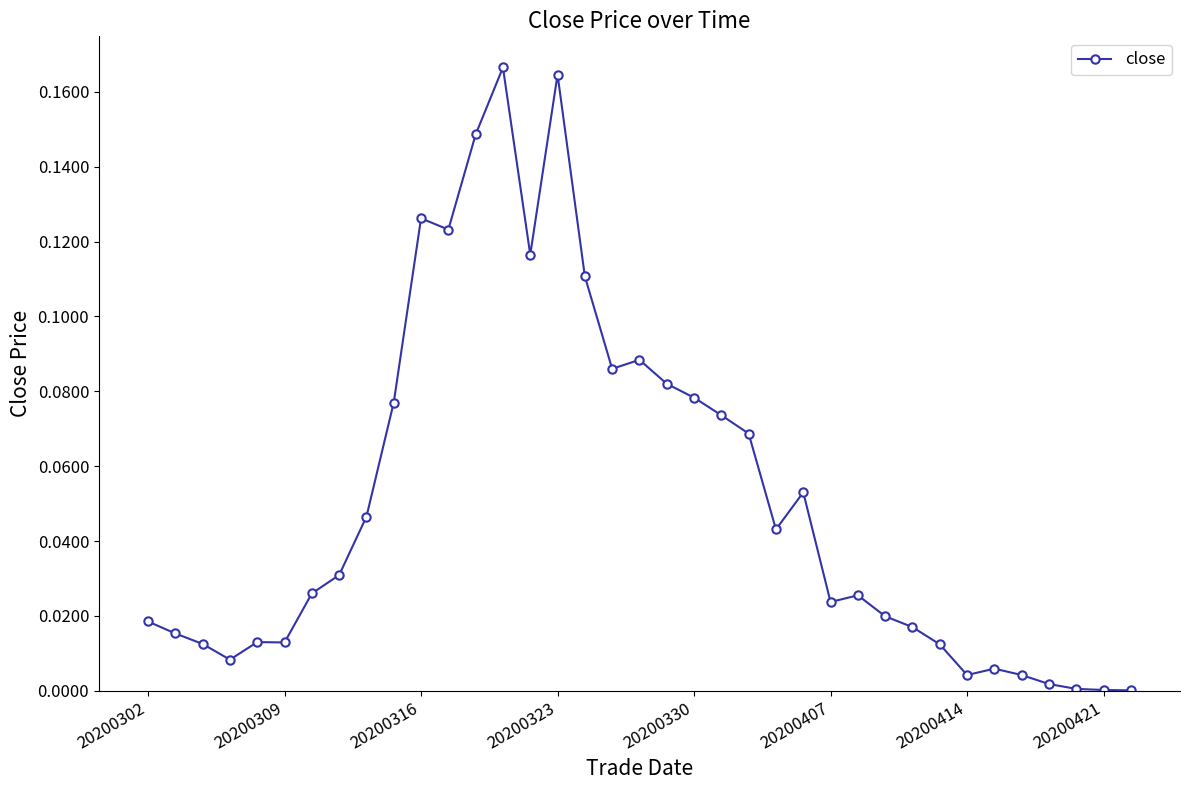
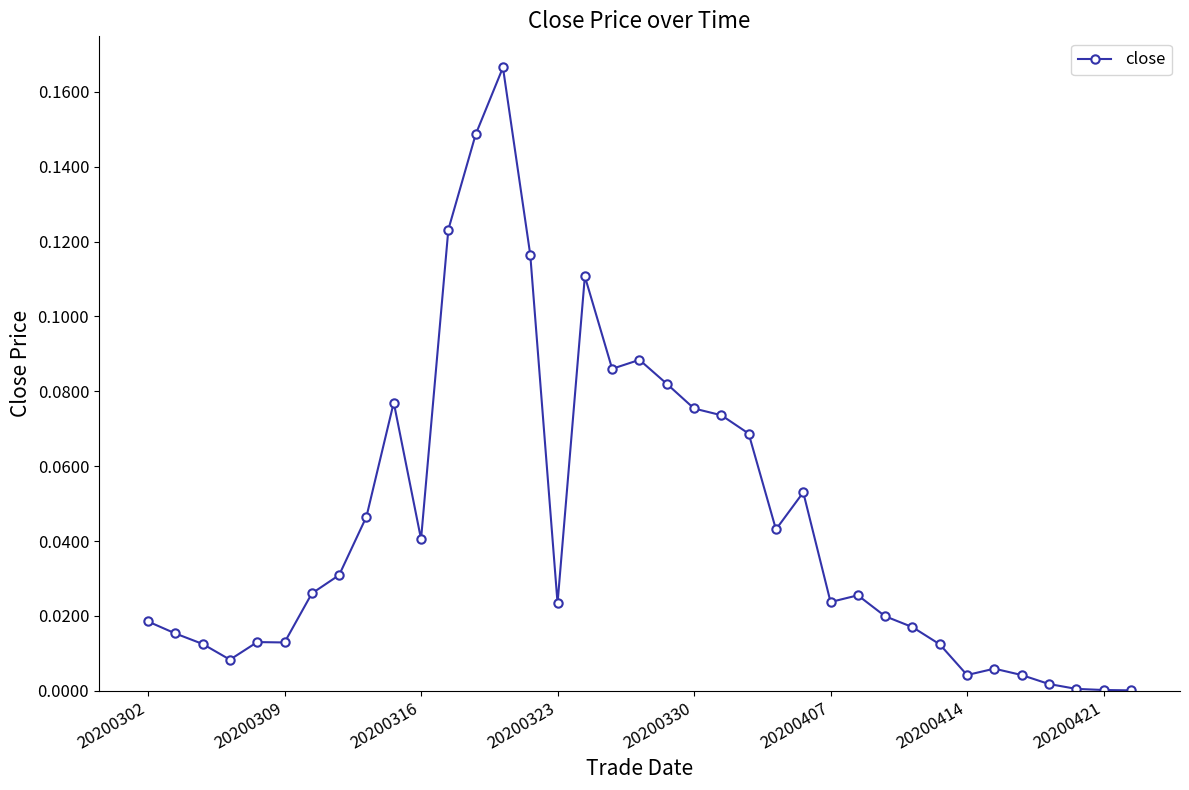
  {
    "20200302": 0.019,
    "20200309": 0.013,
-   "20200316": 0.126,
-   "20200323": 0.165,
-   "20200330": 0.078,
+   "20200316": 0.041,
+   "20200323": 0.023,
+   "20200330": 0.075,
    "20200407": 0.024,
    "20200414": 0.004,
    "20200421": 0.000
  }
